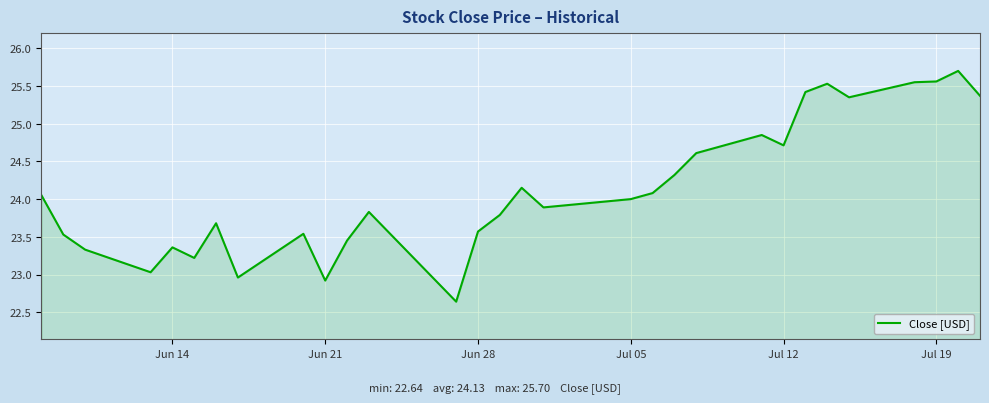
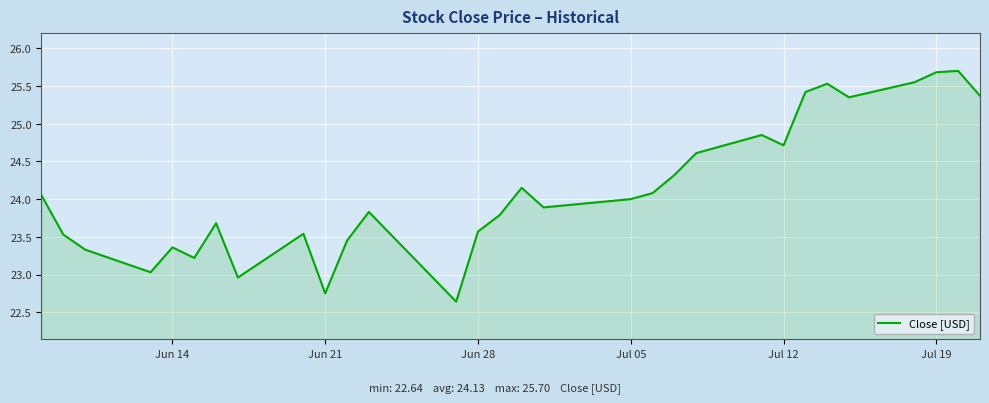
  {
    "Jun 14": 23.4,
-   "Jun 21": 22.9,
+   "Jun 21": 22.8,
    "Jun 28": 23.6,
    "Jul 05": 24.0,
    "Jul 12": 24.7,
-   "Jul 19": 25.6
+   "Jul 19": 25.7
  }
